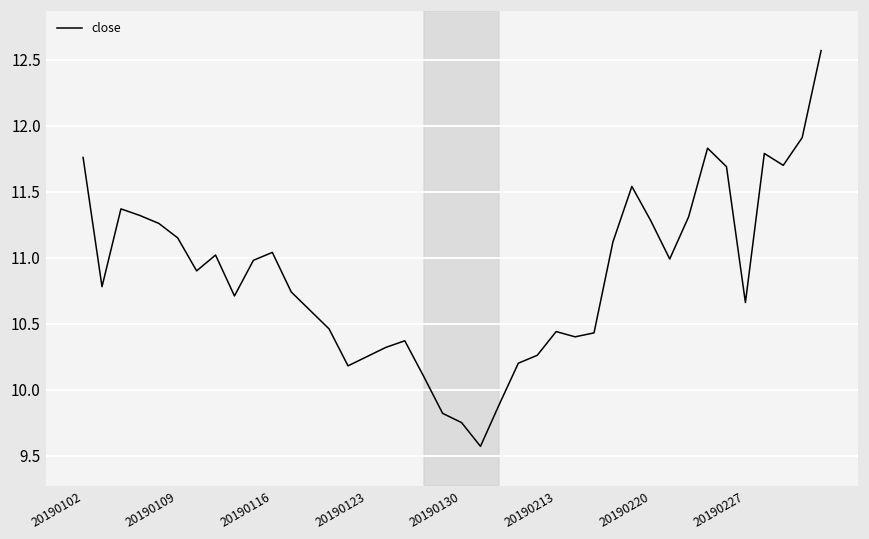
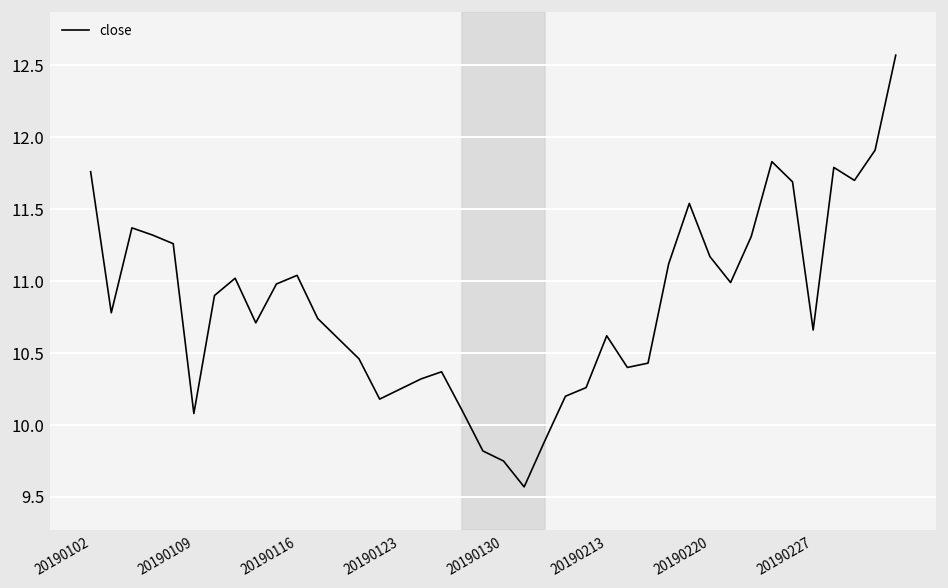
  {
    "20190102": 11.76,
-   "20190109": 11.15,
+   "20190109": 10.08,
    "20190116": 11.04,
    "20190123": 10.25,
    "20190130": 9.75,
-   "20190213": 10.44,
-   "20190220": 11.28,
+   "20190213": 10.62,
+   "20190220": 11.17,
    "20190227": 10.66
  }
